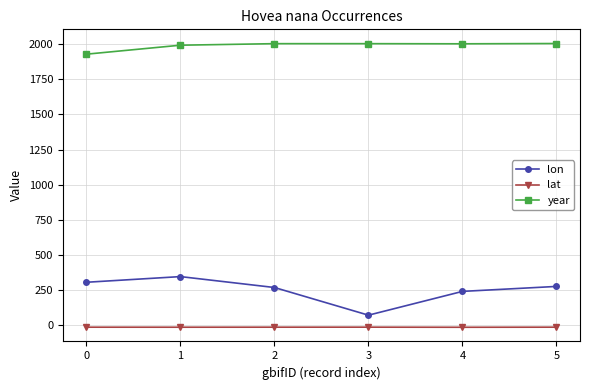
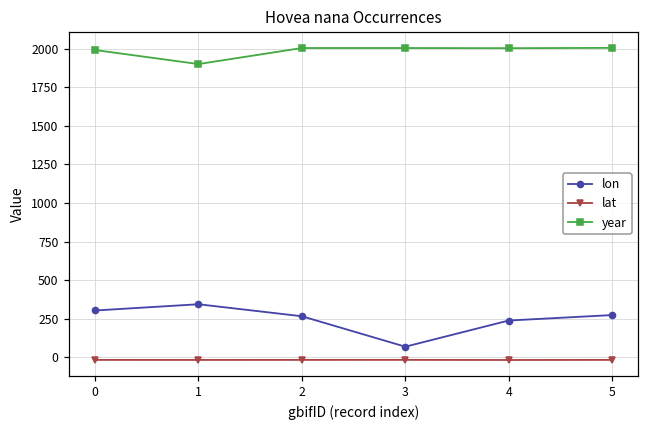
  {
    "lon": {
      "0": 300,
      "1": 340,
      "2": 270,
      "3": 70,
      "4": 240,
      "5": 270
    },
    "lat": {
      "0": -20,
      "1": -20,
      "2": -20,
      "3": -20,
      "4": -20,
      "5": -20
    },
    "year": {
-     "0": 1930,
-     "1": 1990,
+     "0": 1990,
+     "1": 1900,
      "2": 2010,
      "3": 2010,
      "4": 2000,
      "5": 2010
    }
  }
